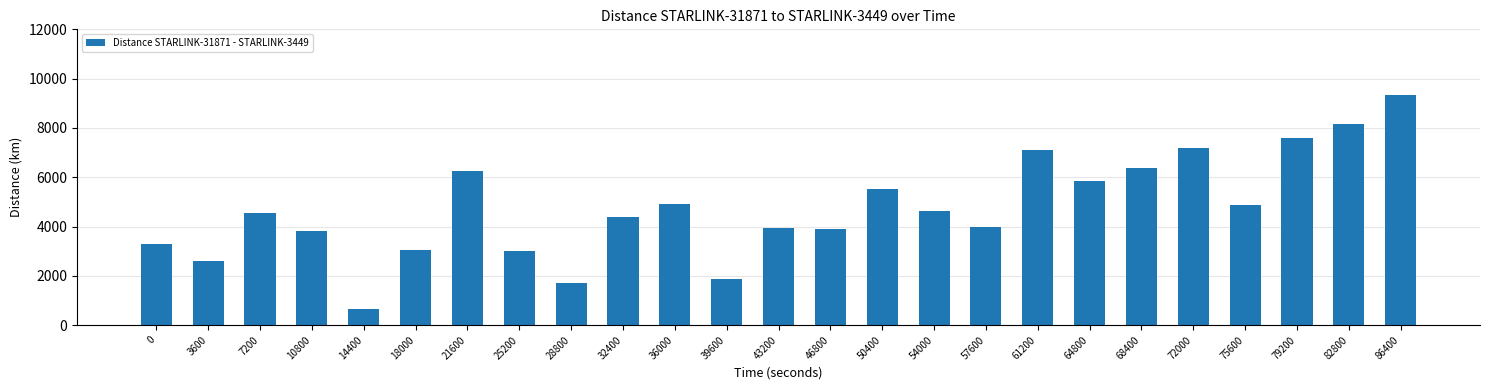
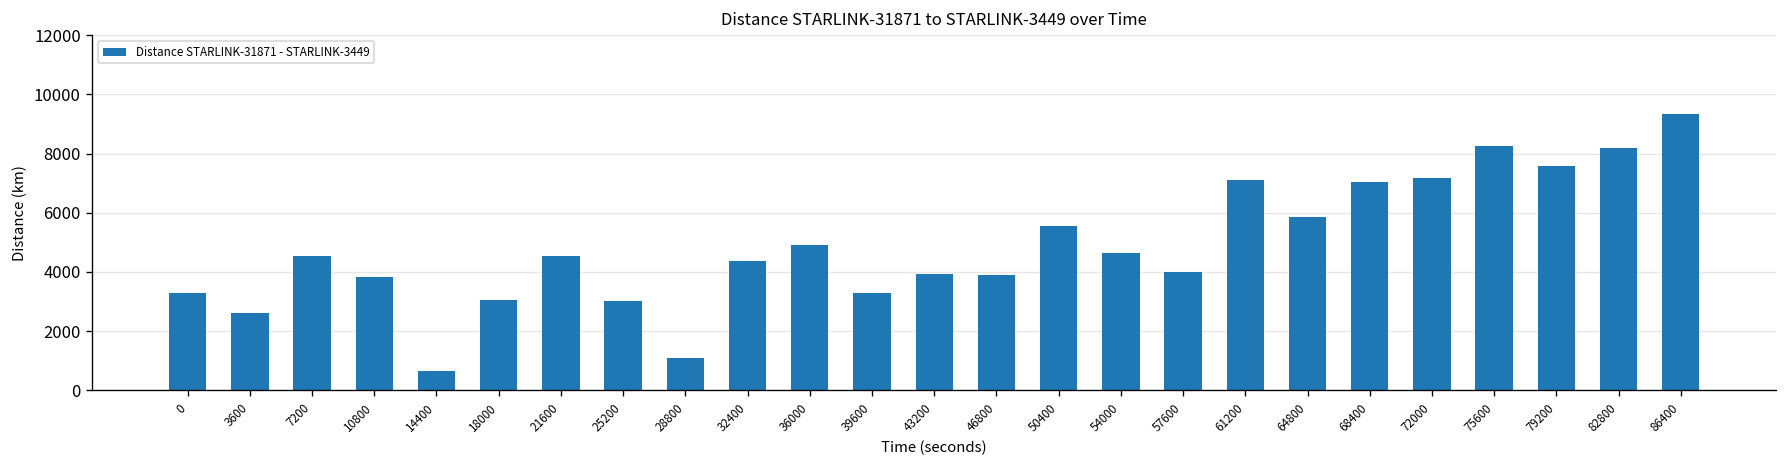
  {
    "0": 3300,
    "3600": 2600,
    "7200": 4500,
    "10800": 3800,
    "14400": 600,
    "18000": 3100,
-   "21600": 6200,
+   "21600": 4500,
    "25200": 3000,
-   "28800": 1700,
+   "28800": 1100,
    "32400": 4400,
    "36000": 4900,
-   "39600": 1900,
+   "39600": 3300,
    "43200": 3900,
    "46800": 3900,
    "50400": 5500,
    "54000": 4600,
    "57600": 4000,
    "61200": 7100,
    "64800": 5900,
-   "68400": 6400,
+   "68400": 7000,
    "72000": 7200,
-   "75600": 4900,
+   "75600": 8200,
    "79200": 7600,
    "82800": 8200,
    "86400": 9300
  }
